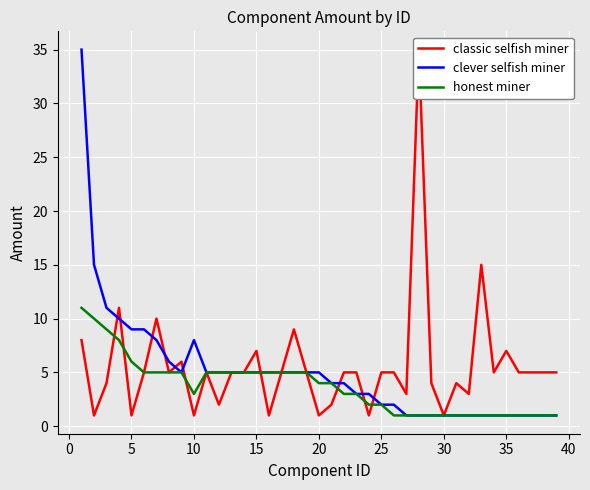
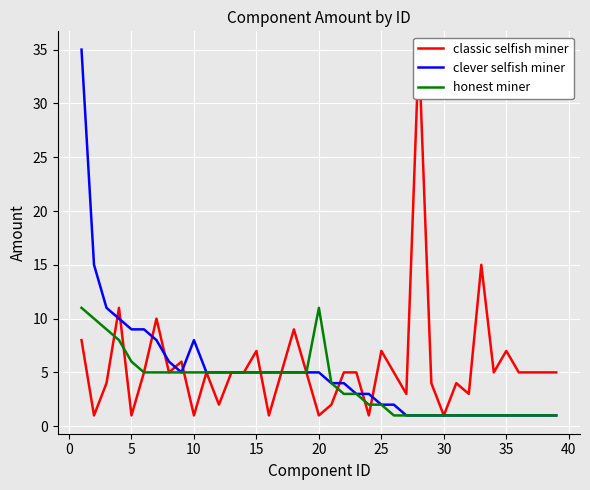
  {
    "classic selfish miner": {
      "5": 1,
      "10": 1,
      "15": 7,
      "20": 1,
-     "25": 5,
+     "25": 7,
      "35": 7
    },
    "clever selfish miner": {
      "5": 9,
      "10": 8,
      "20": 5
    },
    "honest miner": {
      "5": 6,
-     "10": 3,
-     "20": 4
+     "10": 5,
+     "20": 11
    }
  }
